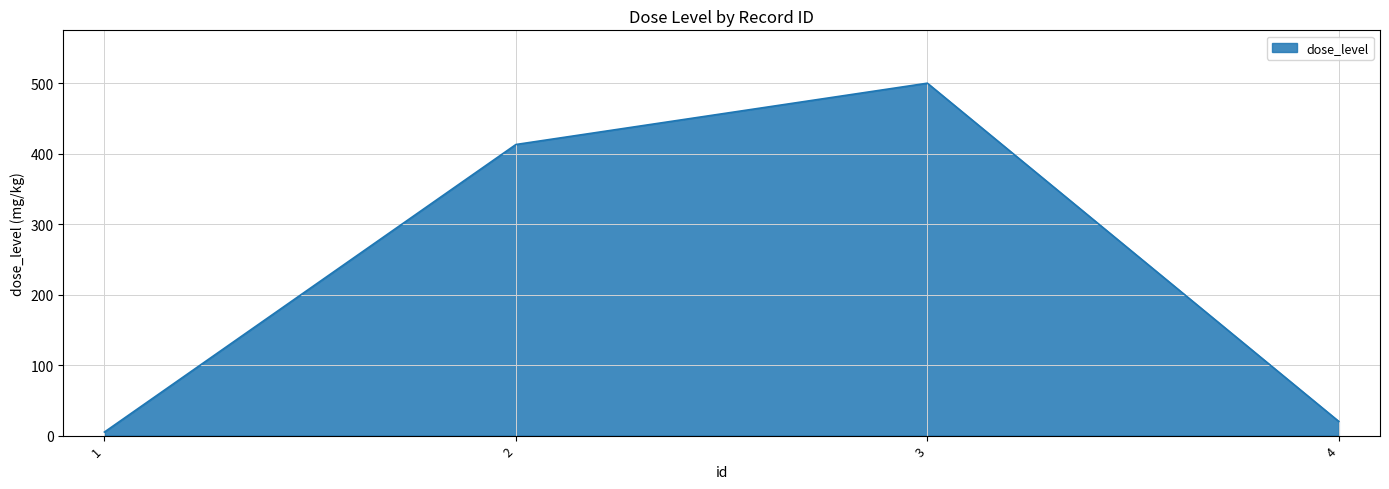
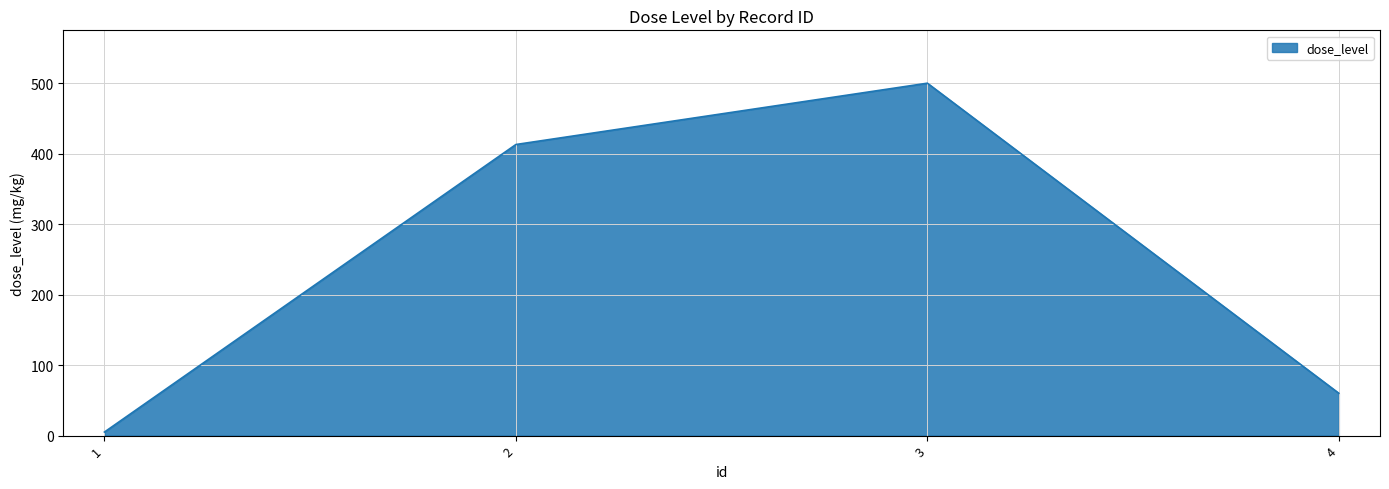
  {
    "1": 10,
    "2": 410,
    "3": 500,
-   "4": 20
+   "4": 60
  }
